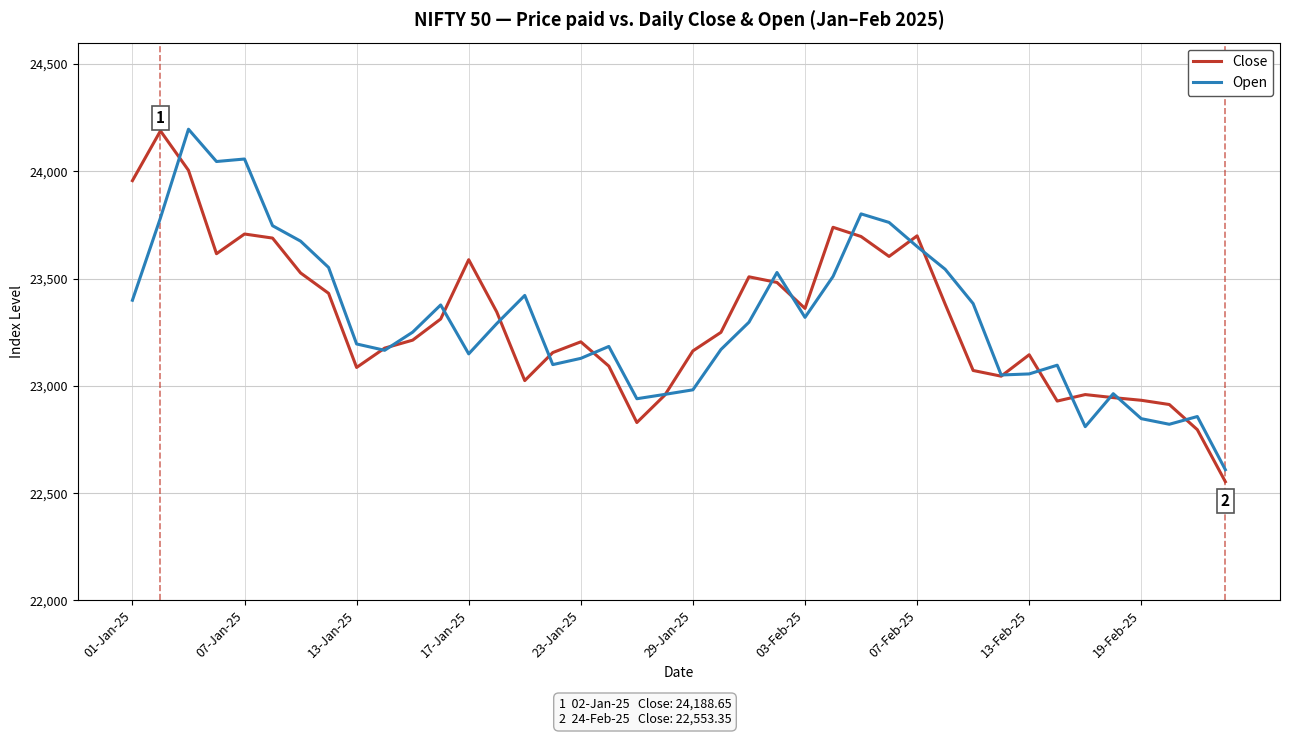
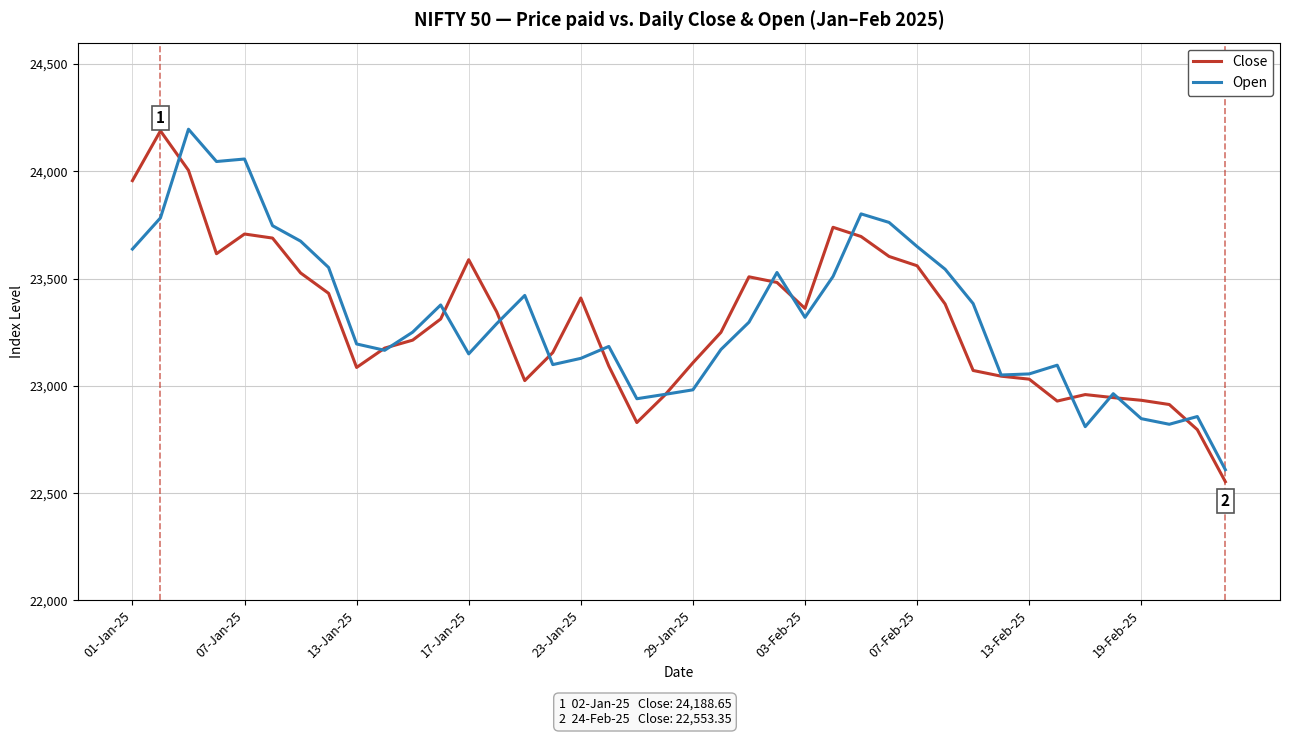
  {
    "Close": {
      "01-Jan-25": "23,960",
      "07-Jan-25": "23,710",
      "13-Jan-25": "23,090",
      "17-Jan-25": "23,590",
-     "23-Jan-25": "23,210",
-     "29-Jan-25": "23,160",
+     "23-Jan-25": "23,410",
+     "29-Jan-25": "23,110",
      "03-Feb-25": "23,360",
-     "07-Feb-25": "23,700",
-     "13-Feb-25": "23,150",
+     "07-Feb-25": "23,560",
+     "13-Feb-25": "23,030",
      "19-Feb-25": "22,930"
    },
    "Open": {
-     "01-Jan-25": "23,400",
+     "01-Jan-25": "23,640",
      "07-Jan-25": "24,060",
      "13-Jan-25": "23,200",
      "17-Jan-25": "23,150",
      "23-Jan-25": "23,130",
      "29-Jan-25": "22,980",
      "03-Feb-25": "23,320",
      "07-Feb-25": "23,650",
      "13-Feb-25": "23,060",
      "19-Feb-25": "22,850"
    }
  }
